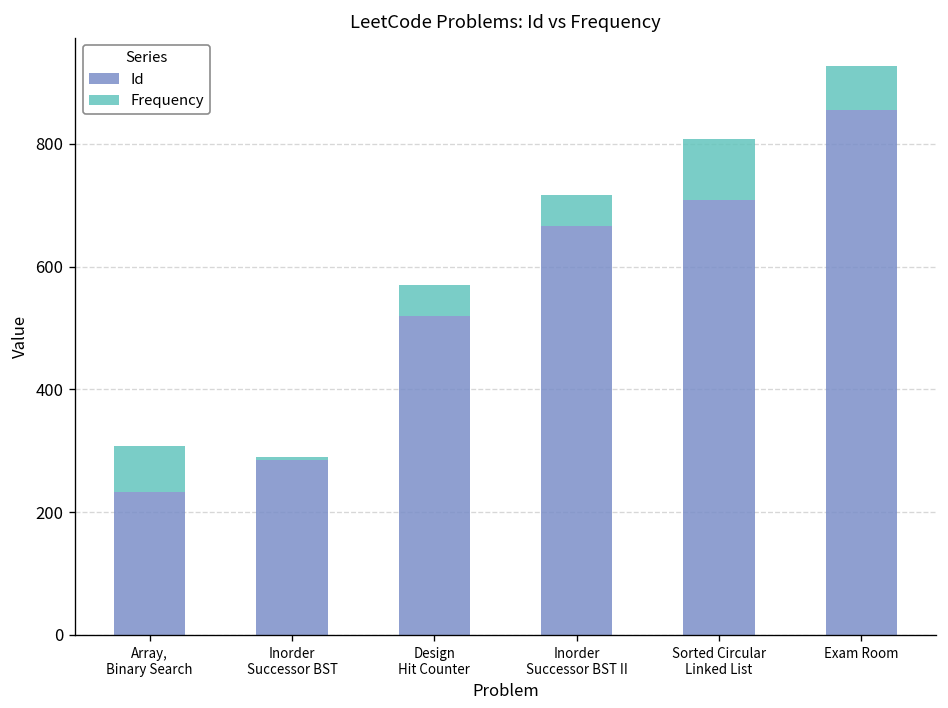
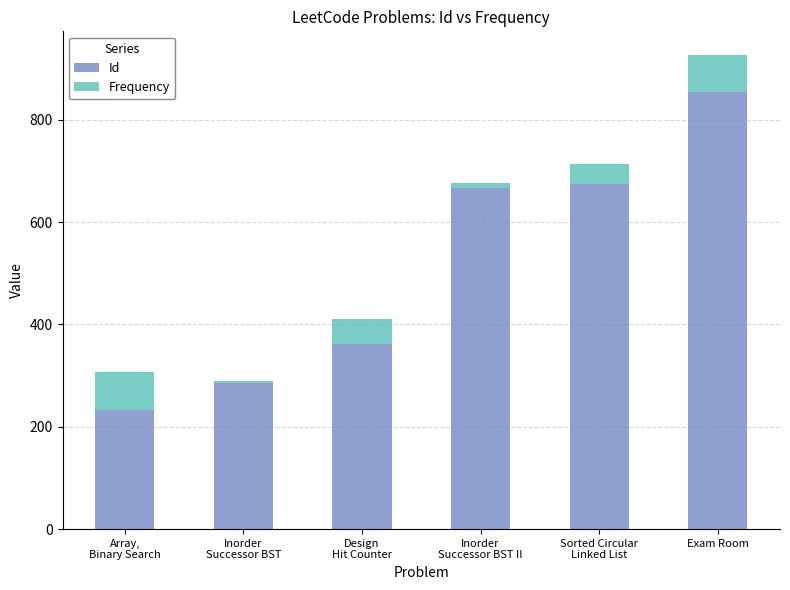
  {
    "Id": {
      "Array, Binary Search": 230,
      "Inorder Successor BST": 290,
-     "Design Hit Counter": 520,
+     "Design Hit Counter": 360,
      "Inorder Successor BST II": 670,
-     "Sorted Circular Linked List": 710,
+     "Sorted Circular Linked List": 670,
      "Exam Room": 860
    },
    "Frequency": {
      "Array, Binary Search": 80,
      "Inorder Successor BST": 10,
      "Design Hit Counter": 50,
-     "Inorder Successor BST II": 50,
-     "Sorted Circular Linked List": 100,
+     "Inorder Successor BST II": 10,
+     "Sorted Circular Linked List": 40,
      "Exam Room": 70
    }
  }
